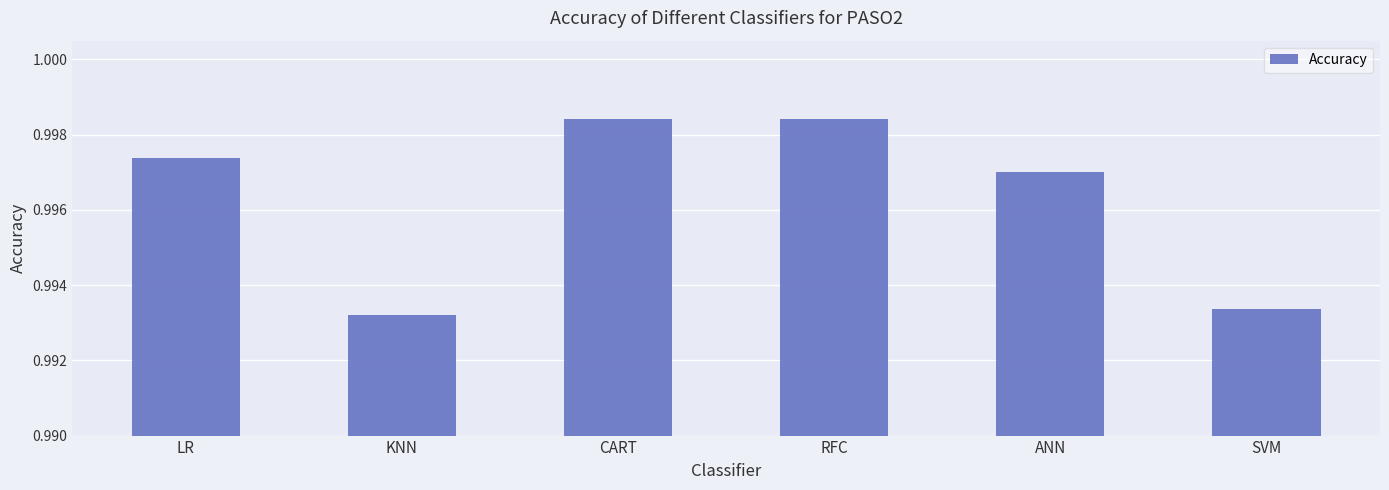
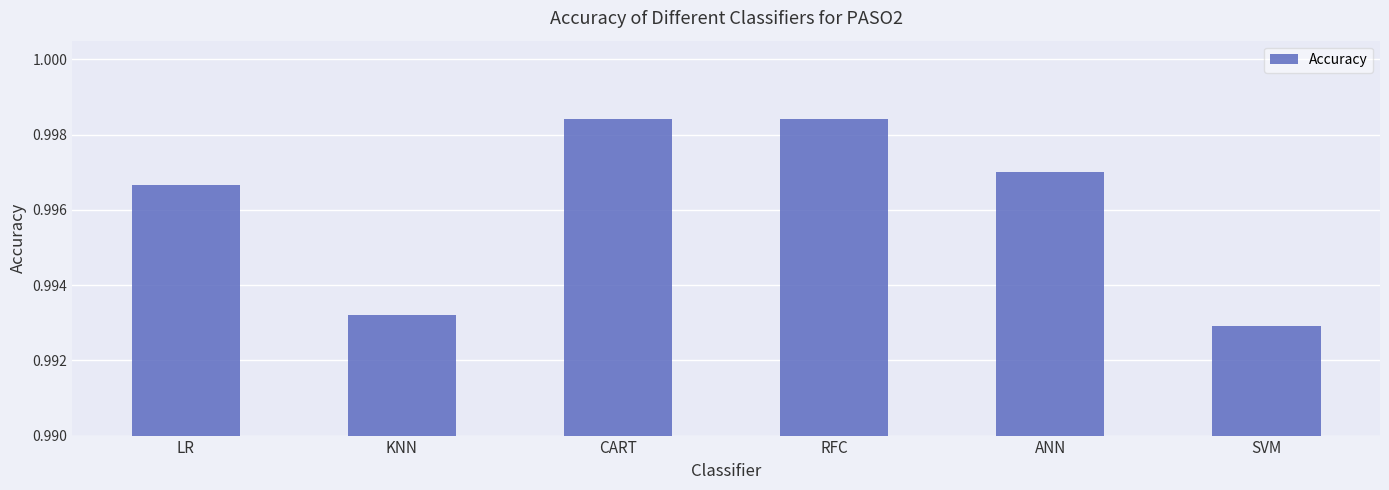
  {
-   "LR": 0.9974,
+   "LR": 0.9966,
    "KNN": 0.9932,
    "CART": 0.9984,
    "RFC": 0.9984,
    "ANN": 0.9970,
-   "SVM": 0.9934
+   "SVM": 0.9929
  }
